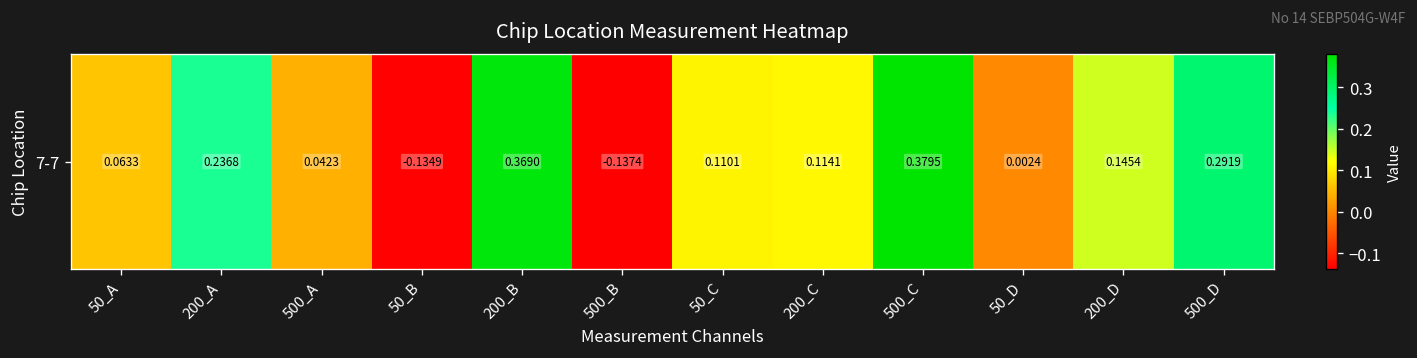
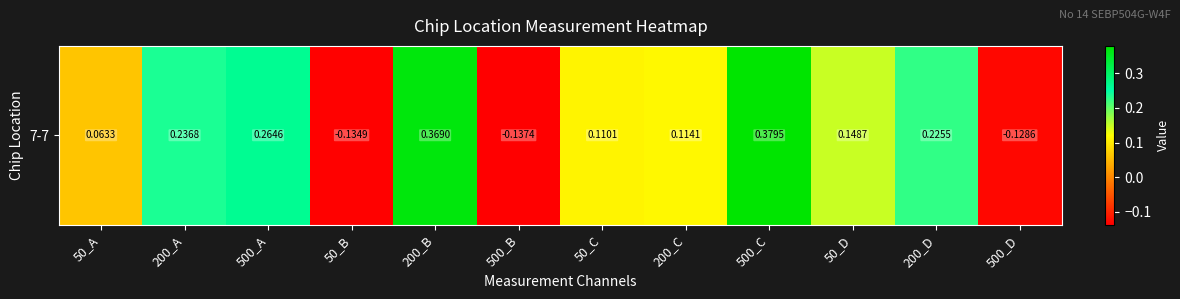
  {
    "7-7": {
-     "500_A": 0.0423,
-     "50_D": 0.0024,
-     "200_D": 0.1454,
-     "500_D": 0.2919
+     "500_A": 0.2646,
+     "50_D": 0.1487,
+     "200_D": 0.2255,
+     "500_D": -0.1286
    }
  }
